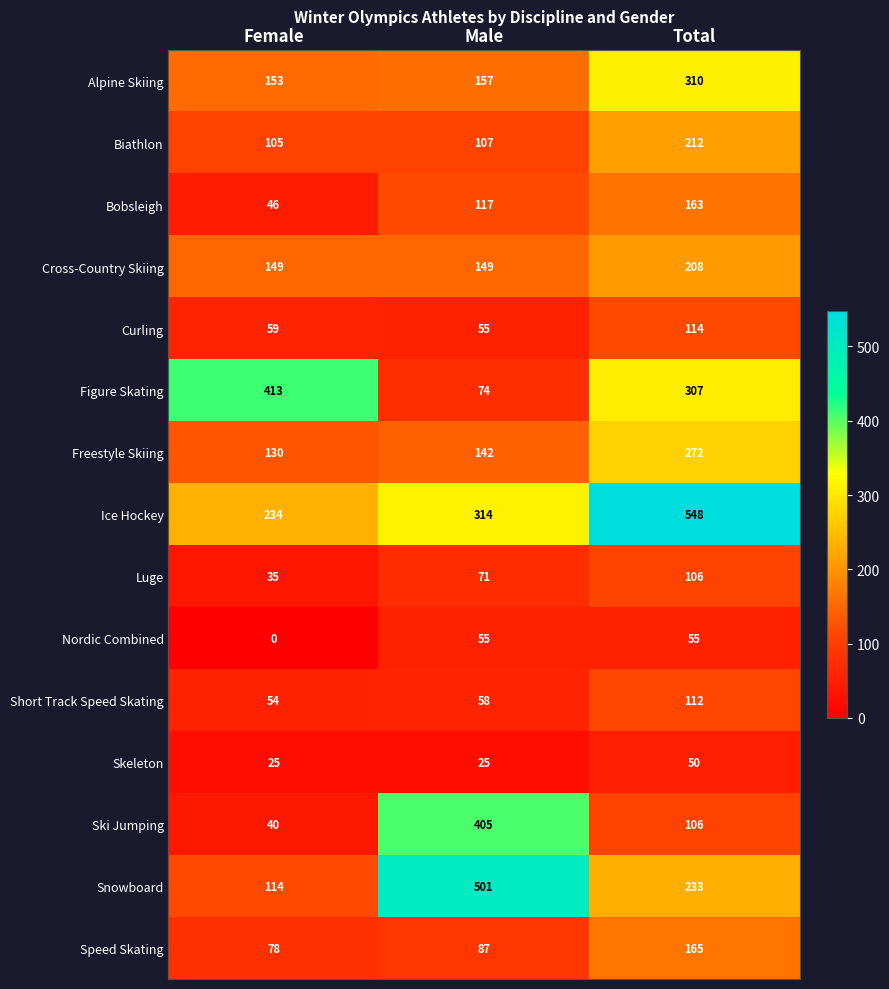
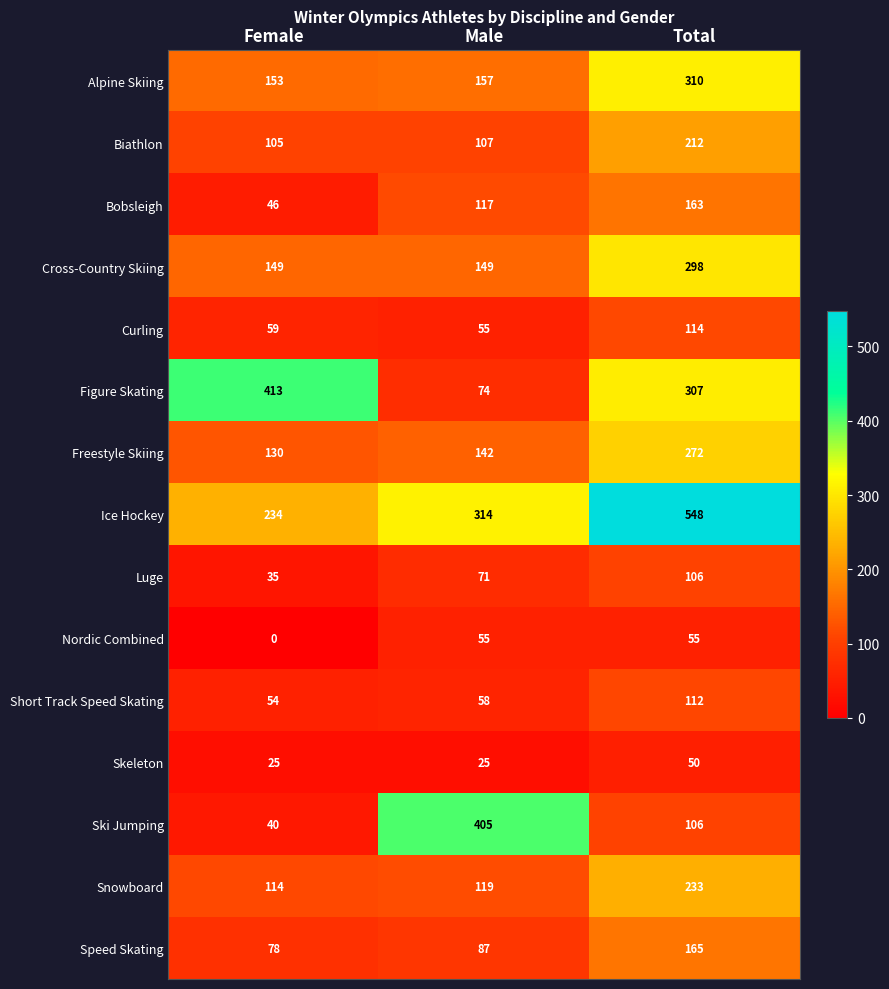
  {
    "Alpine Skiing": {
      "Female": 153,
      "Male": 157,
      "Total": 310
    },
    "Biathlon": {
      "Female": 105,
      "Male": 107,
      "Total": 212
    },
    "Bobsleigh": {
      "Female": 46,
      "Male": 117,
      "Total": 163
    },
    "Cross-Country Skiing": {
      "Female": 149,
      "Male": 149,
-     "Total": 208
+     "Total": 298
    },
    "Curling": {
      "Female": 59,
      "Male": 55,
      "Total": 114
    },
    "Figure Skating": {
      "Female": 413,
      "Male": 74,
      "Total": 307
    },
    "Freestyle Skiing": {
      "Female": 130,
      "Male": 142,
      "Total": 272
    },
    "Ice Hockey": {
      "Female": 234,
      "Male": 314,
      "Total": 548
    },
    "Luge": {
      "Female": 35,
      "Male": 71,
      "Total": 106
    },
    "Nordic Combined": {
      "Female": 0,
      "Male": 55,
      "Total": 55
    },
    "Short Track Speed Skating": {
      "Female": 54,
      "Male": 58,
      "Total": 112
    },
    "Skeleton": {
      "Female": 25,
      "Male": 25,
      "Total": 50
    },
    "Ski Jumping": {
      "Female": 40,
      "Male": 405,
      "Total": 106
    },
    "Snowboard": {
      "Female": 114,
-     "Male": 501,
+     "Male": 119,
      "Total": 233
    },
    "Speed Skating": {
      "Female": 78,
      "Male": 87,
      "Total": 165
    }
  }
